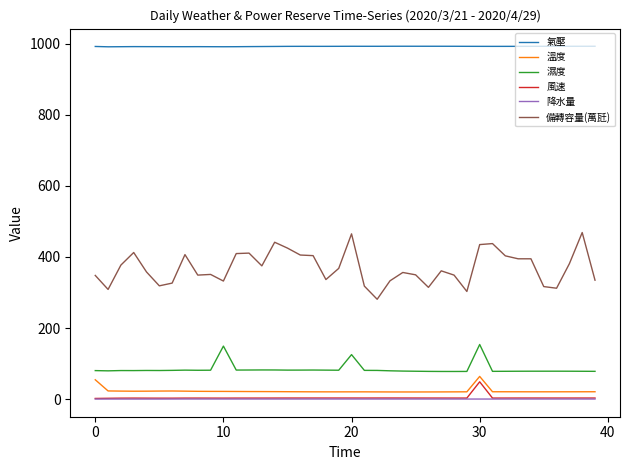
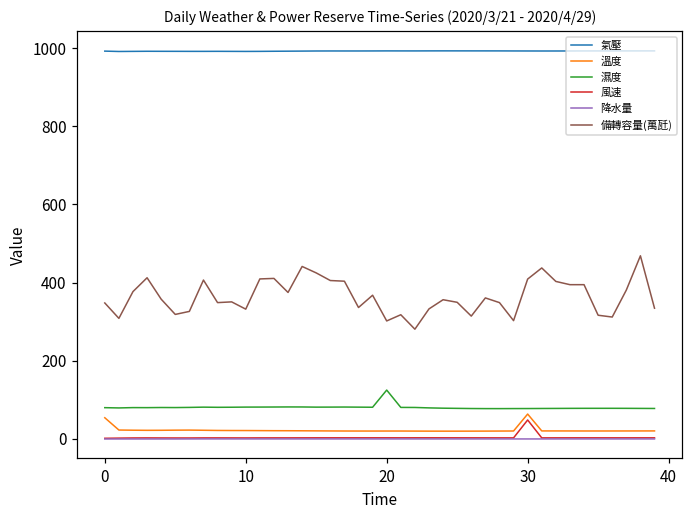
  {
    "氣壓": {
      "0": 990,
      "10": 990,
      "20": 990,
      "30": 990
    },
    "溫度": {
      "0": 50,
      "10": 20,
      "20": 20,
      "30": 60
    },
    "濕度": {
      "0": 80,
-     "10": 150,
+     "10": 80,
      "20": 130,
-     "30": 150
+     "30": 80
    },
    "風速": {
      "30": 50
    },
    "降水量": {
      "30": 0
    },
    "備轉容量(萬瓩)": {
      "0": 350,
      "10": 330,
-     "20": 470,
-     "30": 430
+     "20": 300,
+     "30": 410
    }
  }
